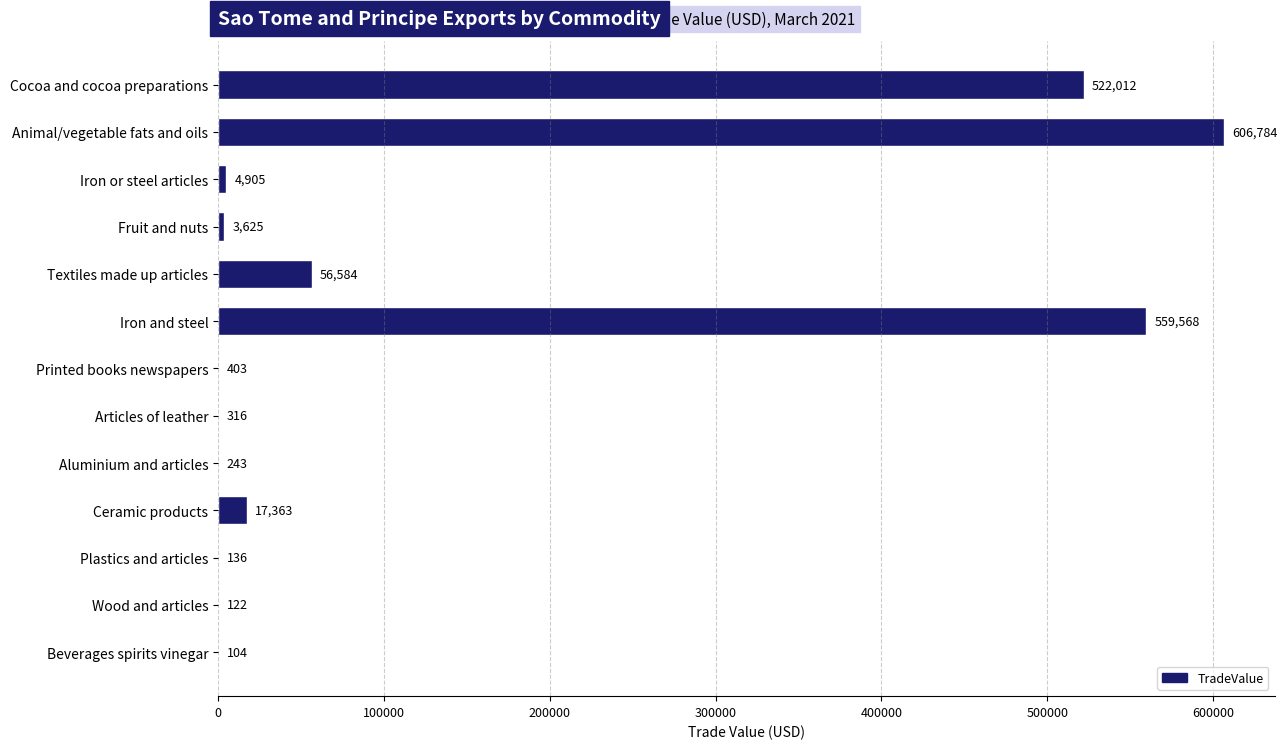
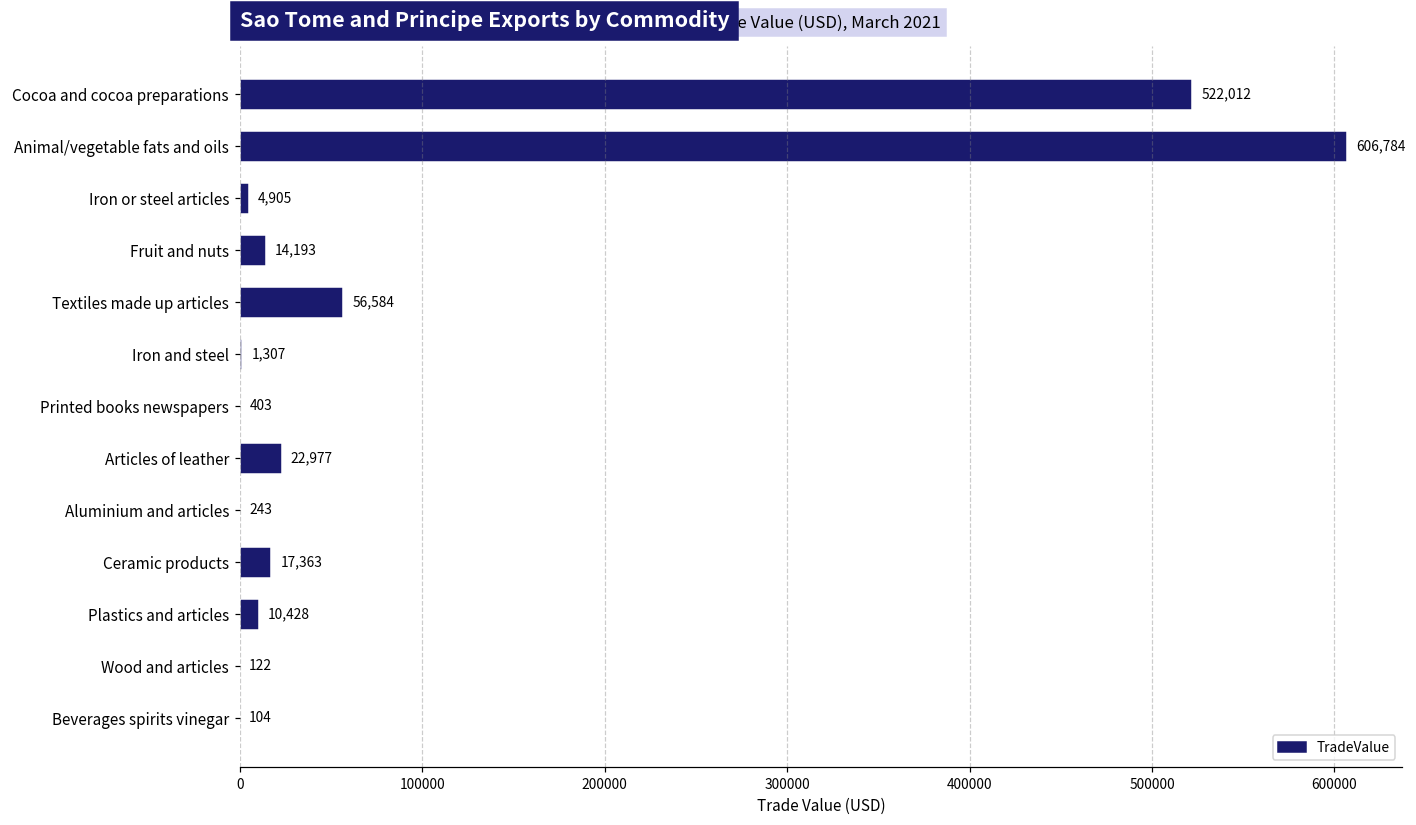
  {
    "Cocoa and cocoa preparations": "522,012",
    "Animal/vegetable fats and oils": "606,784",
    "Iron or steel articles": "4,905",
-   "Fruit and nuts": "3,625",
+   "Fruit and nuts": "14,193",
    "Textiles made up articles": "56,584",
-   "Iron and steel": "559,568",
+   "Iron and steel": "1,307",
    "Printed books newspapers": "403",
-   "Articles of leather": "316",
+   "Articles of leather": "22,977",
    "Aluminium and articles": "243",
    "Ceramic products": "17,363",
-   "Plastics and articles": "136",
+   "Plastics and articles": "10,428",
    "Wood and articles": "122",
    "Beverages spirits vinegar": "104"
  }
